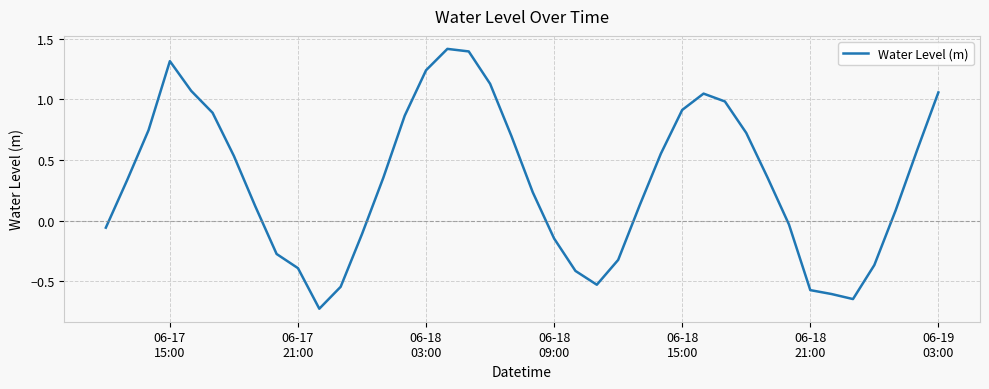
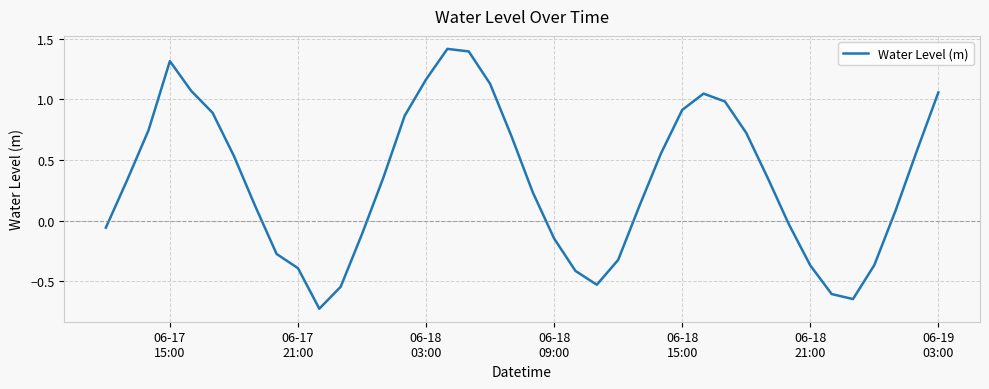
  {
    "06-17 15:00": 1.31,
    "06-17 21:00": -0.39,
-   "06-18 03:00": 1.24,
+   "06-18 03:00": 1.16,
    "06-18 09:00": -0.15,
    "06-18 15:00": 0.91,
-   "06-18 21:00": -0.57,
+   "06-18 21:00": -0.37,
    "06-19 03:00": 1.06
  }
